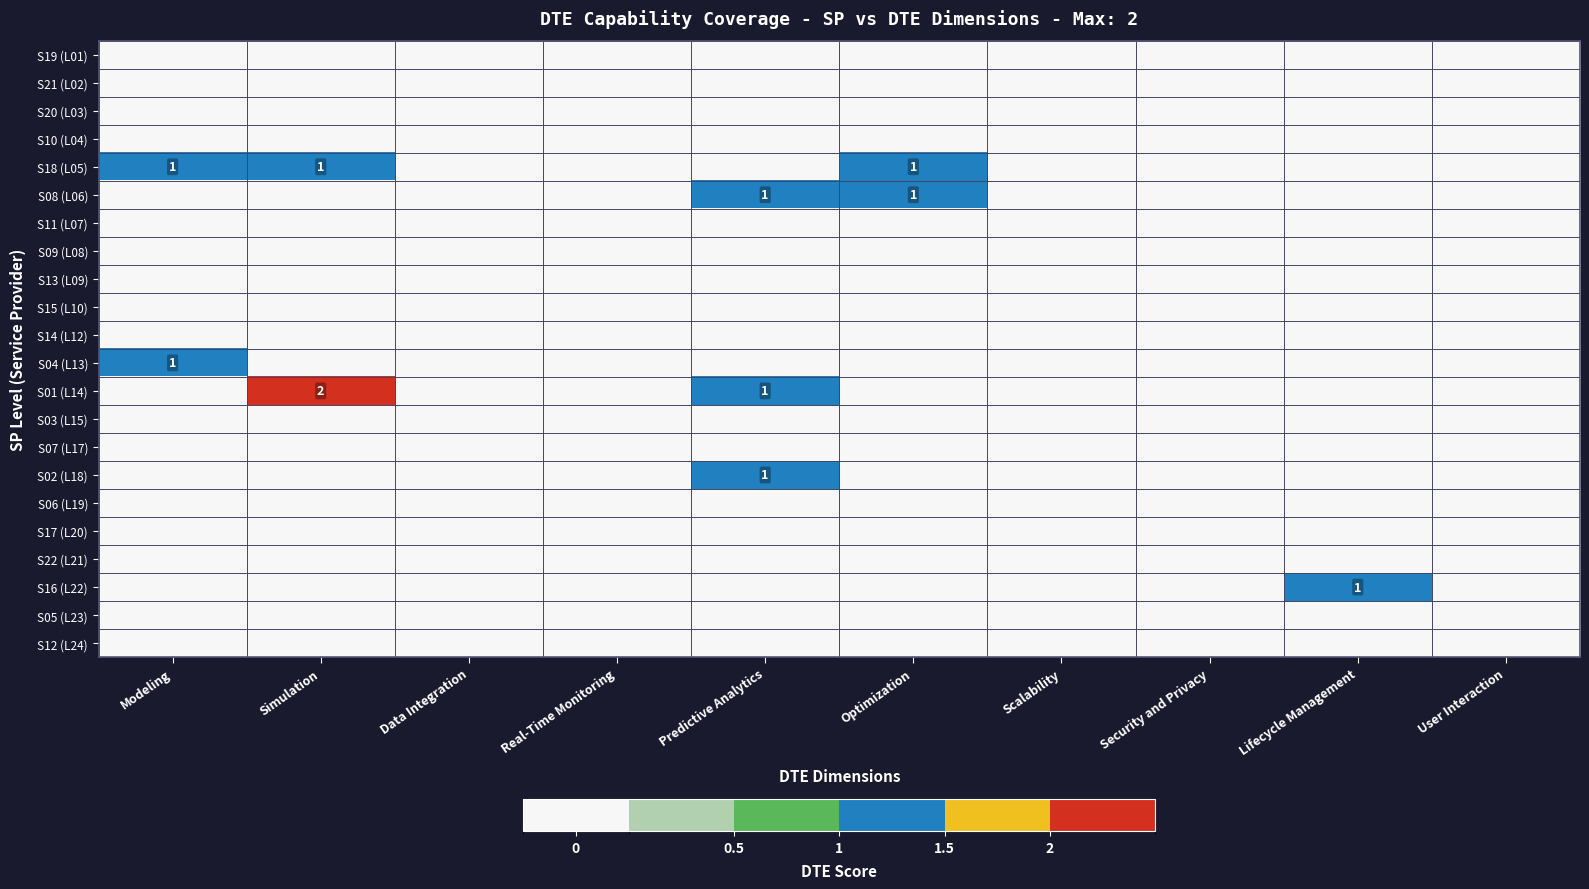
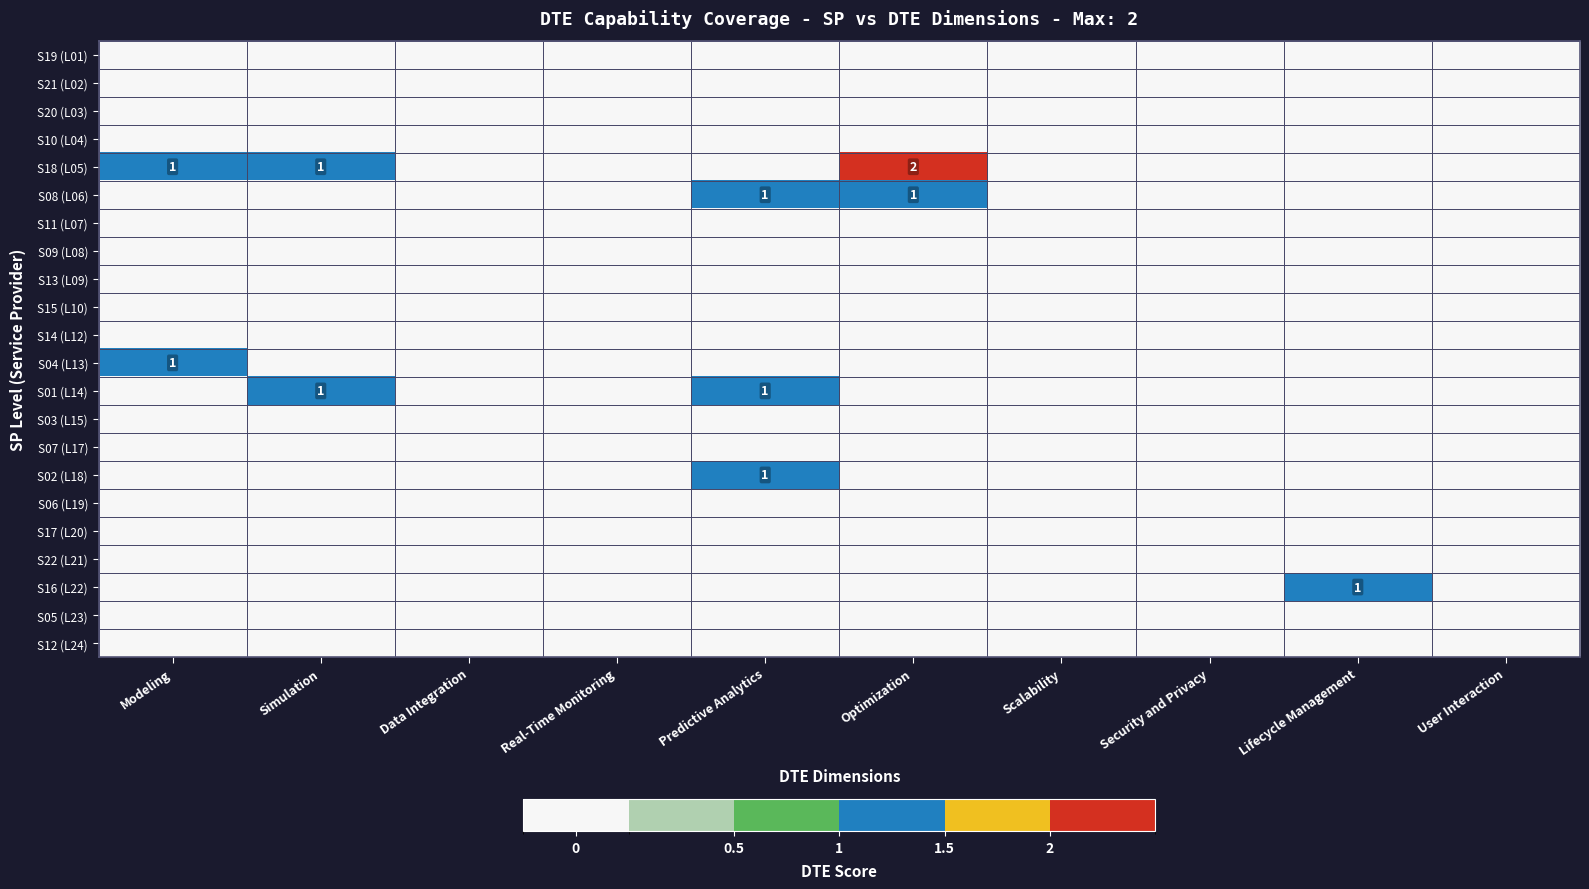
  {
    "S18 (L05)": {
-     "Optimization": 1
+     "Optimization": 2
    },
    "S01 (L14)": {
-     "Simulation": 2
+     "Simulation": 1
    }
  }
